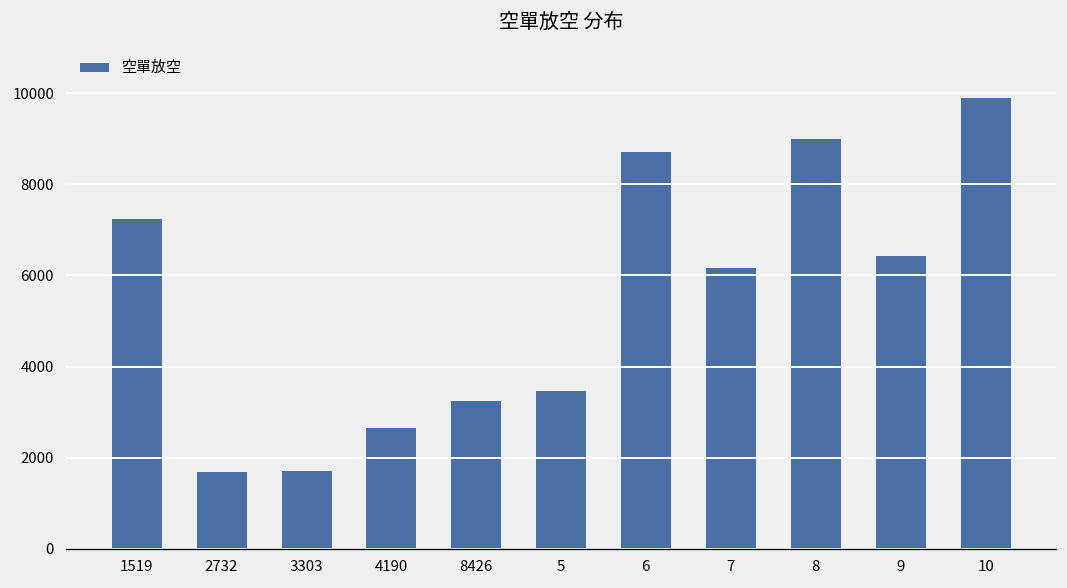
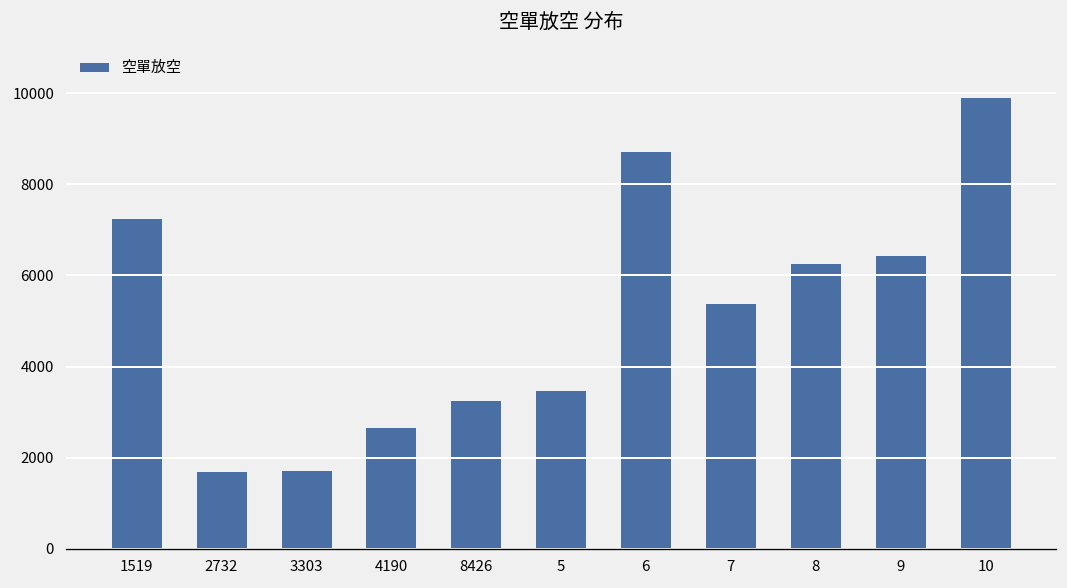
  {
    "1519": 7300,
    "2732": 1700,
    "3303": 1700,
    "4190": 2700,
    "8426": 3300,
    "5": 3500,
    "6": 8700,
-   "7": 6200,
-   "8": 9000,
+   "7": 5400,
+   "8": 6300,
    "9": 6500,
    "10": 9900
  }
